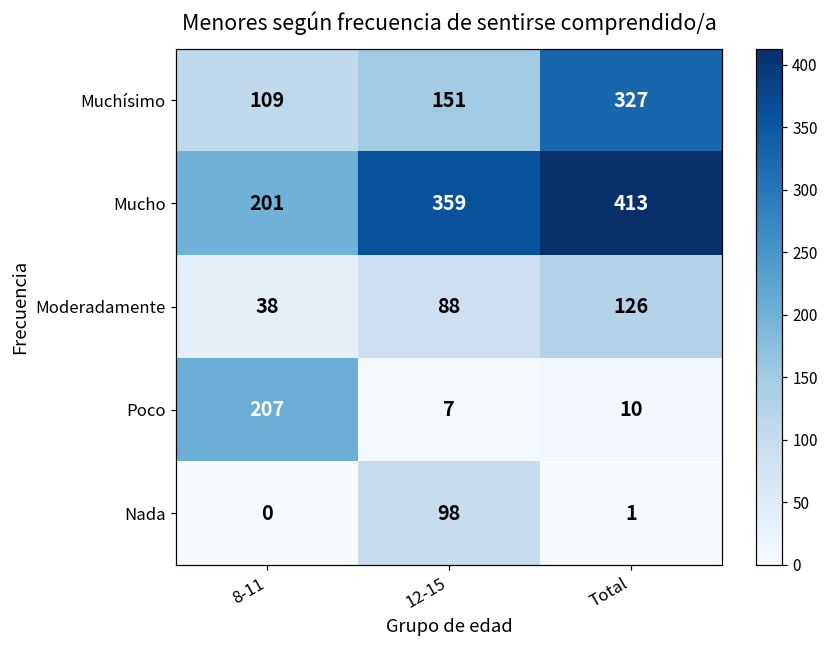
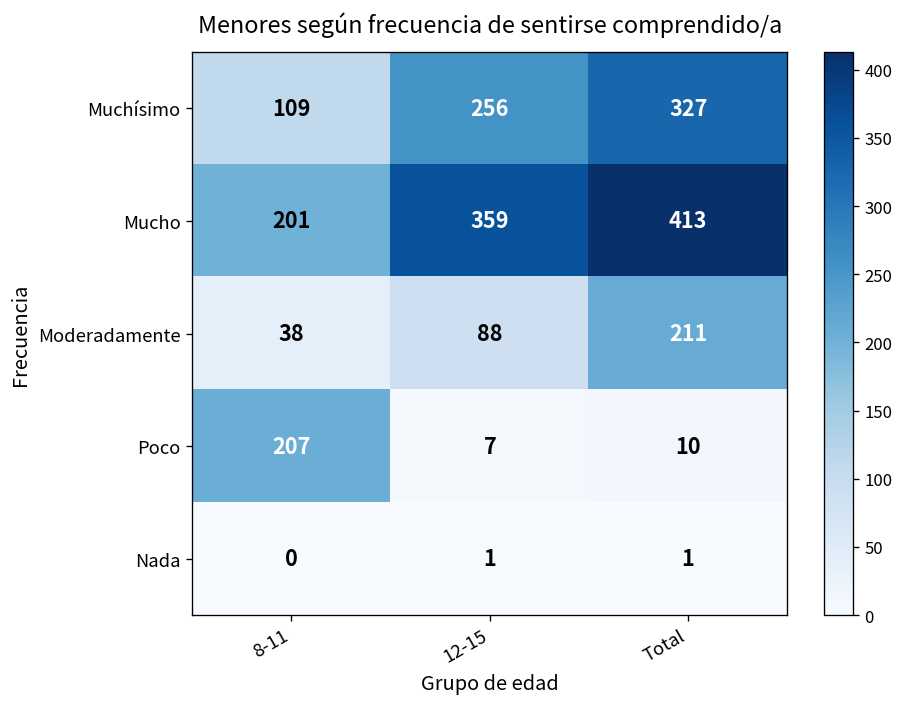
  {
    "Muchísimo": {
      "8-11": 109,
-     "12-15": 151,
+     "12-15": 256,
      "Total": 327
    },
    "Mucho": {
      "8-11": 201,
      "12-15": 359,
      "Total": 413
    },
    "Moderadamente": {
      "8-11": 38,
      "12-15": 88,
-     "Total": 126
+     "Total": 211
    },
    "Poco": {
      "8-11": 207,
      "12-15": 7,
      "Total": 10
    },
    "Nada": {
      "8-11": 0,
-     "12-15": 98,
+     "12-15": 1,
      "Total": 1
    }
  }
